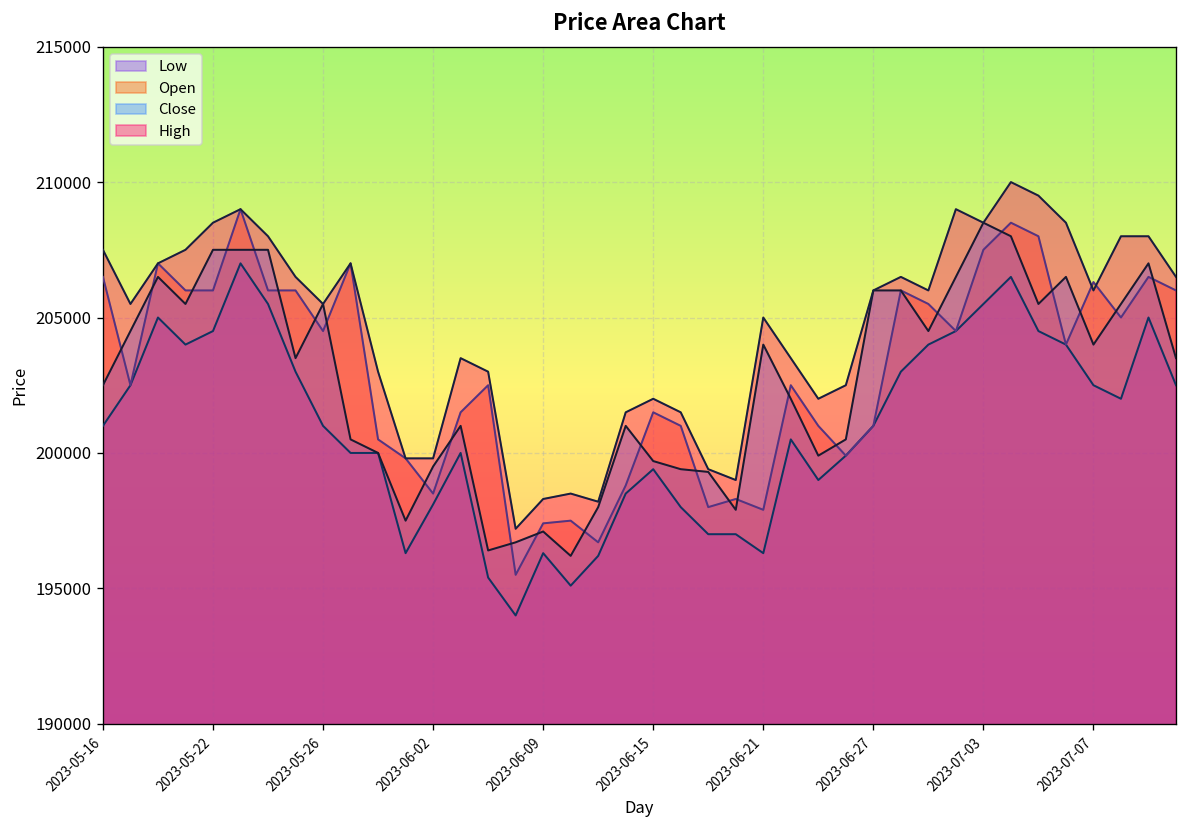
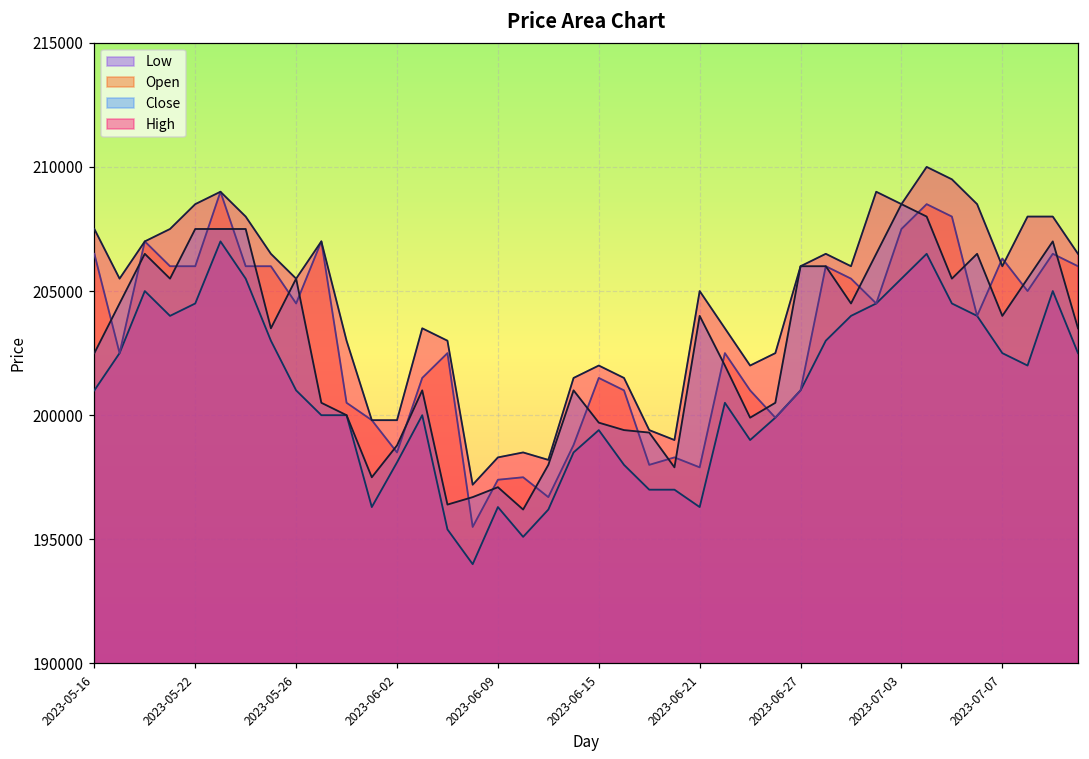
  {
    "Low": {
      "2023-05-16": 201000,
      "2023-05-22": 204500,
      "2023-05-26": 201000,
      "2023-06-02": 198100,
      "2023-06-09": 196300,
      "2023-06-15": 199400,
      "2023-06-21": 196300,
      "2023-07-03": 205500,
      "2023-07-07": 202500
    },
    "Open": {
      "2023-05-16": 206500,
      "2023-05-22": 206000,
      "2023-05-26": 204500,
      "2023-06-02": 198500,
      "2023-06-09": 197400,
      "2023-06-15": 201500,
      "2023-06-21": 197900,
      "2023-07-03": 207500,
      "2023-07-07": 206300
    },
    "Close": {
      "2023-05-16": 202500,
      "2023-05-22": 207500,
-     "2023-06-02": 199500,
+     "2023-06-02": 198800,
      "2023-06-09": 197100,
      "2023-06-15": 199700,
      "2023-06-21": 204000,
      "2023-07-07": 204000
    },
    "High": {
      "2023-05-16": 207500,
      "2023-05-22": 208500,
      "2023-06-02": 199800,
      "2023-06-09": 198300,
      "2023-06-15": 202000,
      "2023-06-21": 205000,
      "2023-07-07": 206000
    }
  }
